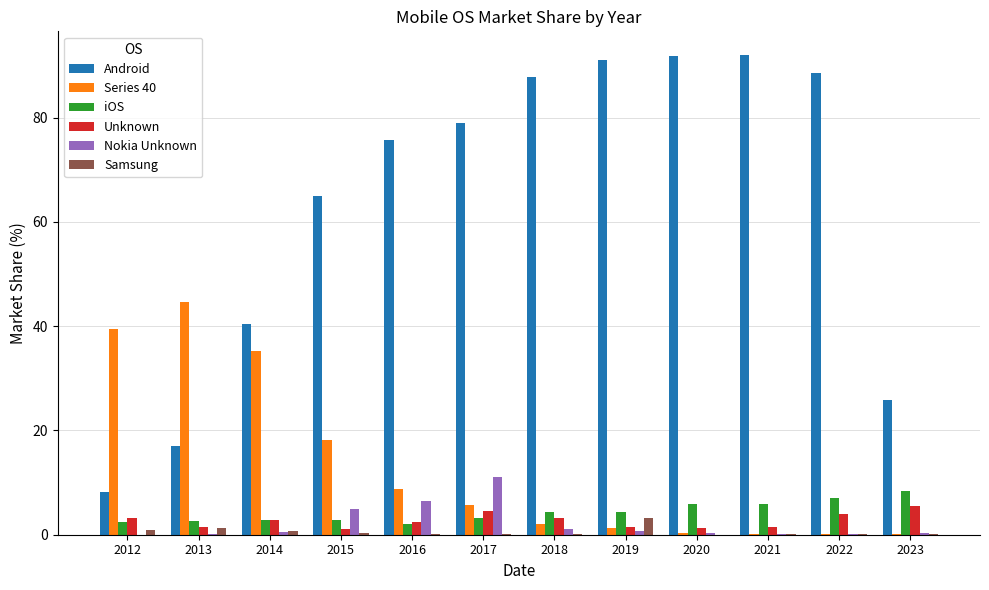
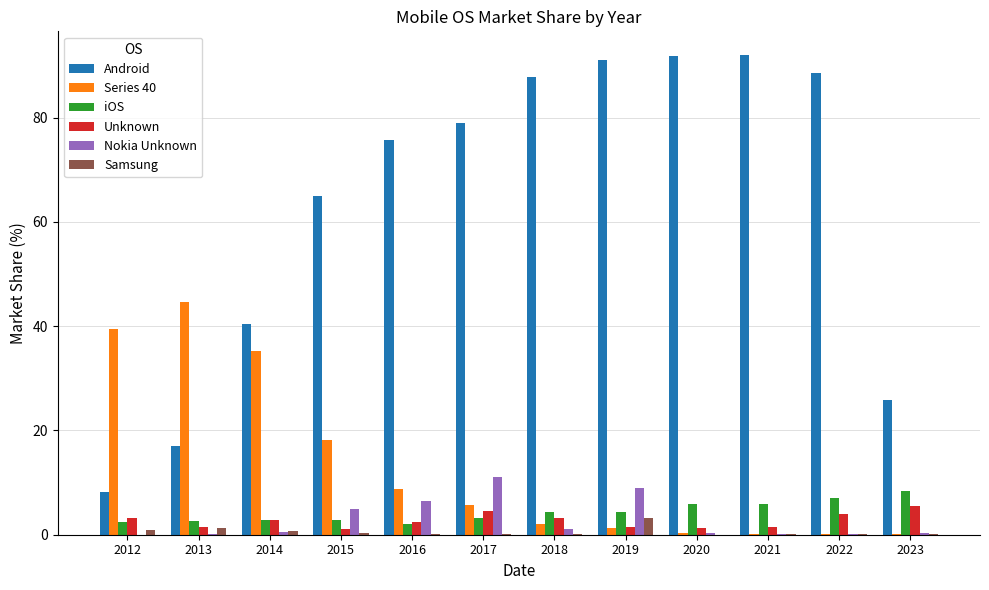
  {
    "Android": {
      "2012": 8,
      "2013": 17,
      "2014": 40,
      "2015": 65,
      "2016": 76,
      "2017": 79,
      "2018": 88,
      "2019": 91,
      "2020": 92,
      "2021": 92,
      "2022": 89,
      "2023": 26
    },
    "Series 40": {
      "2012": 39,
      "2013": 45,
      "2014": 35,
      "2015": 18,
      "2016": 9,
      "2017": 6,
      "2018": 2,
      "2019": 1
    },
    "iOS": {
      "2012": 2,
      "2013": 3,
      "2014": 3,
      "2015": 3,
      "2016": 2,
      "2017": 3,
      "2018": 4,
      "2019": 4,
      "2020": 6,
      "2021": 6,
      "2022": 7,
      "2023": 8
    },
    "Unknown": {
      "2012": 3,
      "2013": 1,
      "2014": 3,
      "2015": 1,
      "2016": 2,
      "2017": 5,
      "2018": 3,
      "2019": 1,
      "2020": 1,
      "2021": 2,
      "2022": 4,
      "2023": 6
    },
    "Nokia Unknown": {
      "2012": 0,
      "2014": 1,
      "2015": 5,
      "2016": 6,
      "2017": 11,
      "2018": 1,
-     "2019": 1
+     "2019": 9
    },
    "Samsung": {
      "2012": 1,
      "2013": 1,
      "2014": 1,
      "2019": 3
    }
  }
